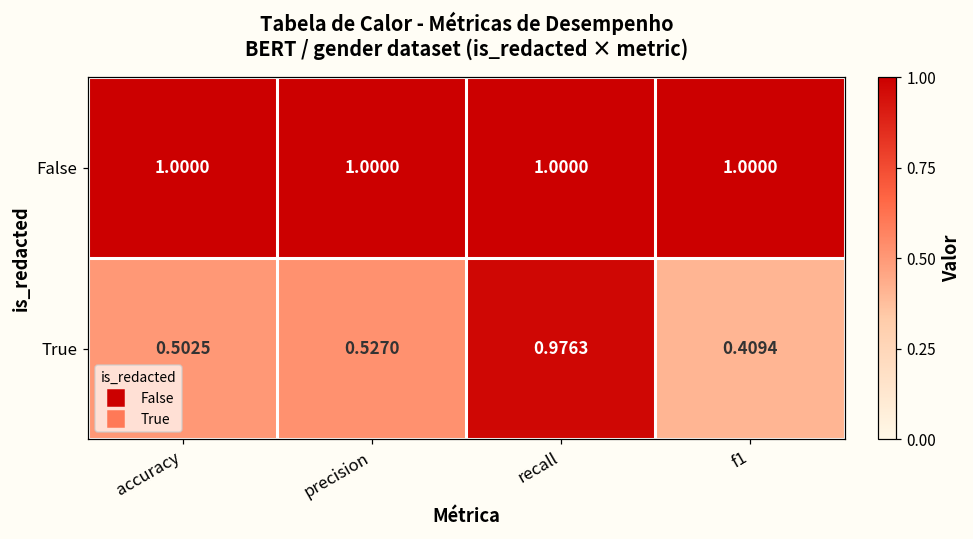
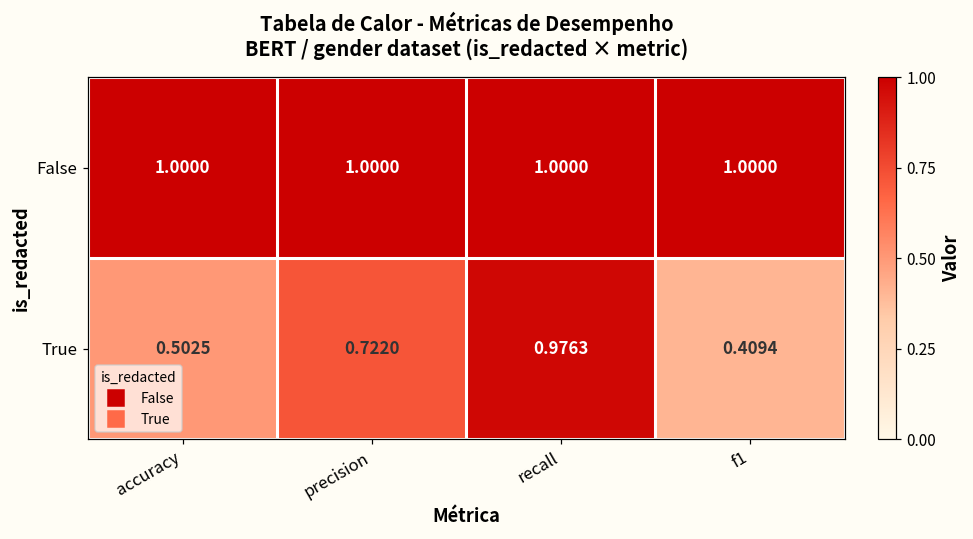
  {
    "False": {
      "accuracy": 1.0000,
      "precision": 1.0000,
      "recall": 1.0000,
      "f1": 1.0000
    },
    "True": {
      "accuracy": 0.5025,
-     "precision": 0.5270,
+     "precision": 0.7220,
      "recall": 0.9763,
      "f1": 0.4094
    }
  }
